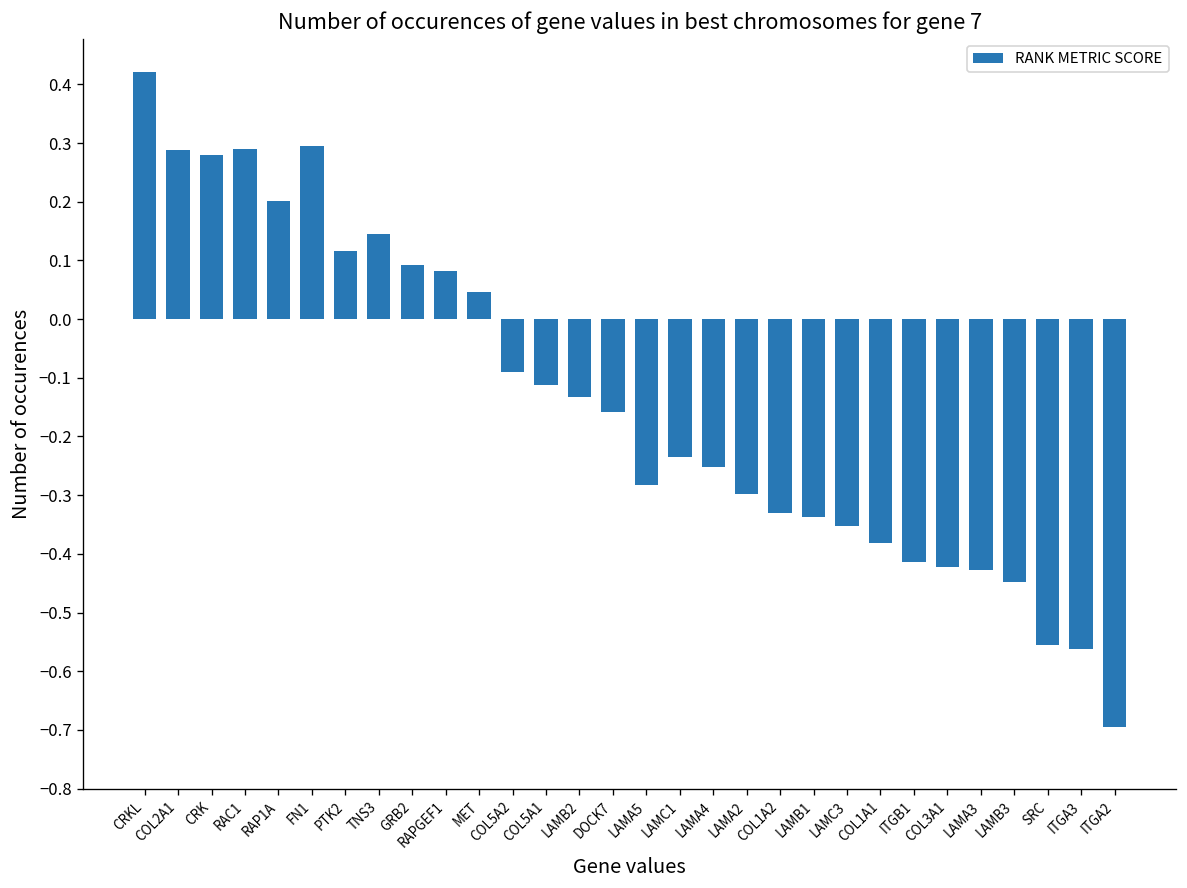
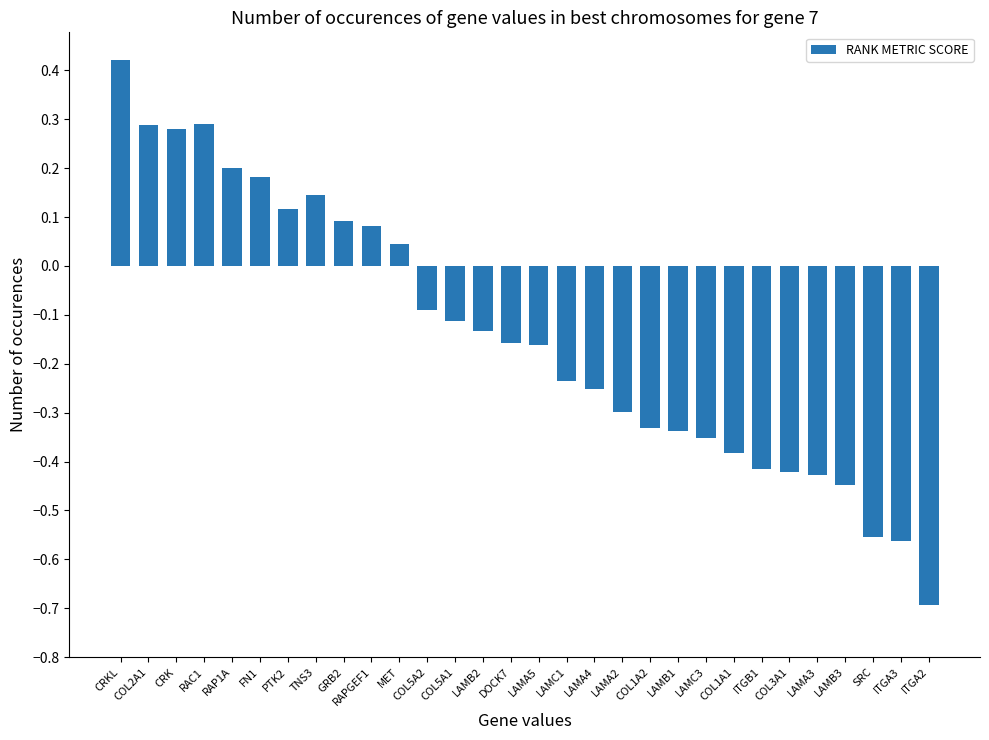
  {
    "CRKL": 0.42,
    "COL2A1": 0.29,
    "CRK": 0.28,
    "RAC1": 0.29,
    "RAP1A": 0.20,
-   "FN1": 0.29,
+   "FN1": 0.18,
    "PTK2": 0.12,
    "TNS3": 0.15,
    "GRB2": 0.09,
    "RAPGEF1": 0.08,
    "MET": 0.05,
    "COL5A2": -0.09,
    "COL5A1": -0.11,
    "LAMB2": -0.13,
    "DOCK7": -0.16,
-   "LAMA5": -0.28,
+   "LAMA5": -0.16,
    "LAMC1": -0.23,
    "LAMA4": -0.25,
    "LAMA2": -0.30,
    "COL1A2": -0.33,
    "LAMB1": -0.34,
    "LAMC3": -0.35,
    "COL1A1": -0.38,
    "ITGB1": -0.41,
    "COL3A1": -0.42,
    "LAMA3": -0.43,
    "LAMB3": -0.45,
    "SRC": -0.56,
    "ITGA3": -0.56,
    "ITGA2": -0.69
  }
